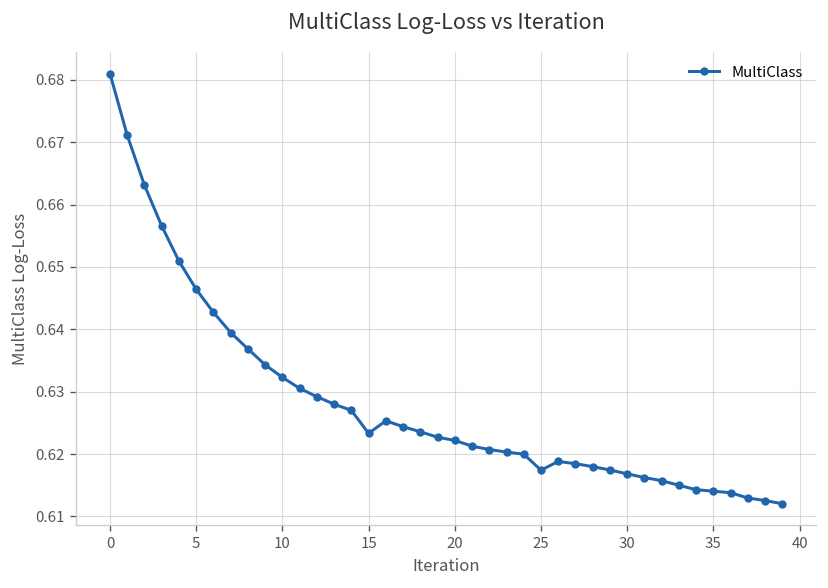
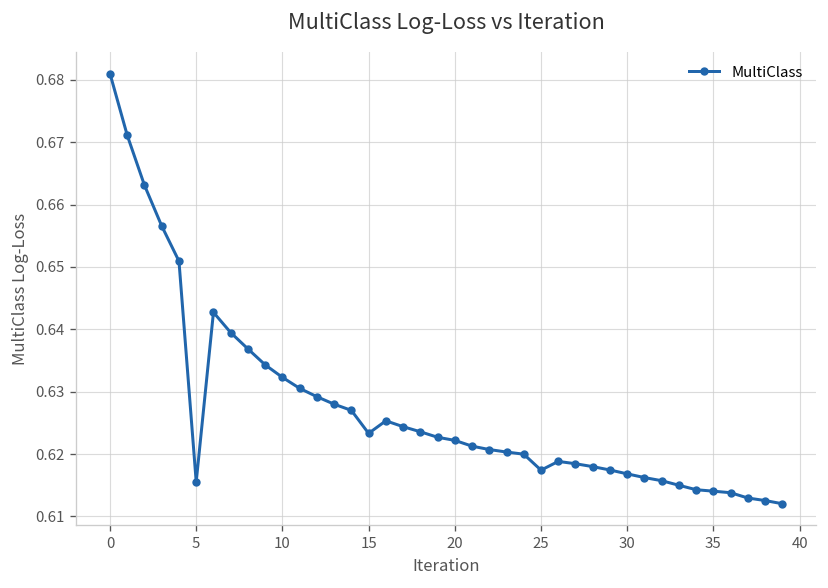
  {
    "0": 0.681,
-   "5": 0.646,
+   "5": 0.616,
    "10": 0.632,
    "15": 0.623,
    "20": 0.622,
    "25": 0.617,
    "30": 0.617,
    "35": 0.614
  }
